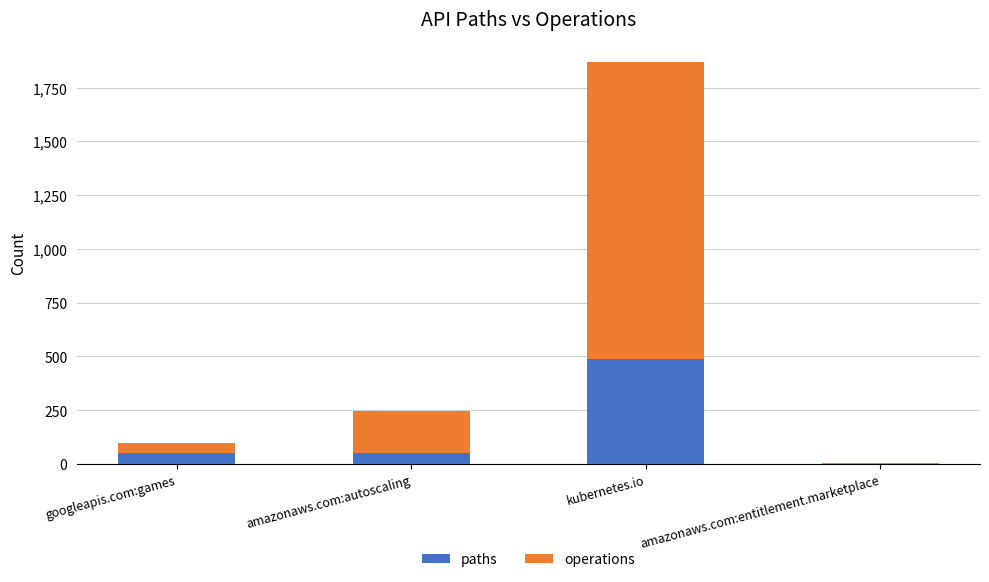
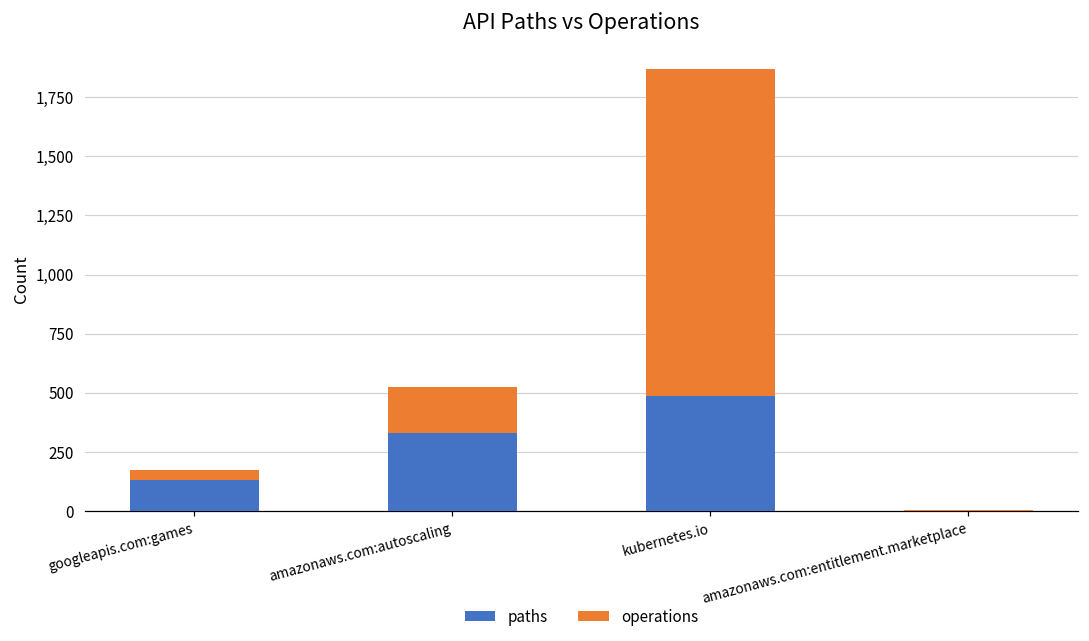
  {
    "paths": {
-     "googleapis.com:games": "50",
-     "amazonaws.com:autoscaling": "50",
+     "googleapis.com:games": "130",
+     "amazonaws.com:autoscaling": "330",
      "kubernetes.io": "490"
    },
    "operations": {
      "googleapis.com:games": "50",
      "amazonaws.com:autoscaling": "190",
      "kubernetes.io": "1,380"
    }
  }
